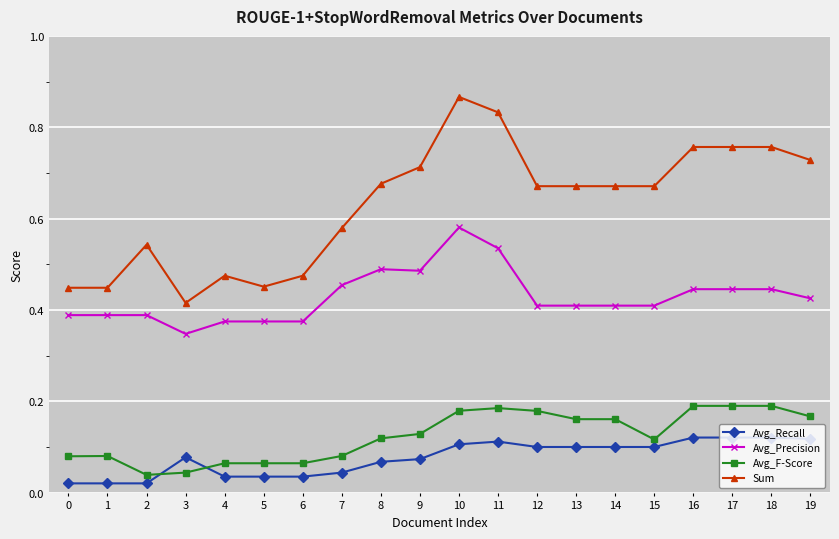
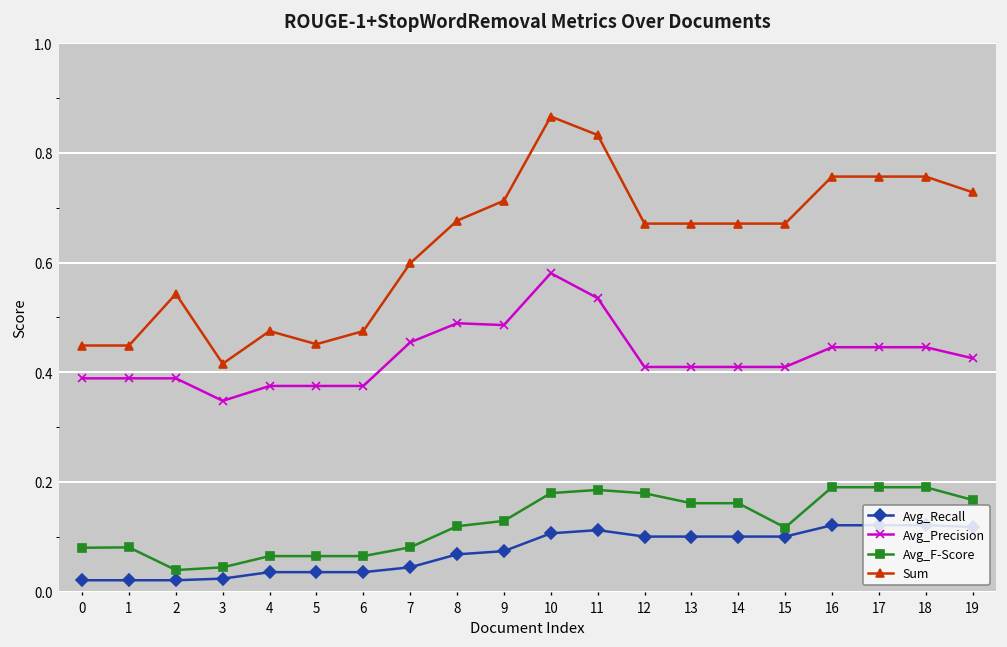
  {
    "Avg_Recall": {
      "0": 0.02,
      "1": 0.02,
      "2": 0.02,
-     "3": 0.08,
+     "3": 0.02,
      "4": 0.04,
      "5": 0.04,
      "6": 0.04,
      "7": 0.04,
      "8": 0.07,
      "9": 0.07,
      "10": 0.11,
      "11": 0.11,
      "12": 0.10,
      "13": 0.10,
      "14": 0.10,
      "15": 0.10,
      "16": 0.12
    },
    "Avg_Precision": {
      "0": 0.39,
      "1": 0.39,
      "2": 0.39,
      "3": 0.35,
      "4": 0.38,
      "5": 0.38,
      "6": 0.38,
      "7": 0.45,
      "8": 0.49,
      "9": 0.49,
      "10": 0.58,
      "11": 0.54,
      "12": 0.41,
      "13": 0.41,
      "14": 0.41,
      "15": 0.41,
      "16": 0.45,
      "17": 0.45,
      "18": 0.45,
      "19": 0.43
    },
    "Avg_F-Score": {
      "0": 0.08,
      "1": 0.08,
      "2": 0.04,
      "3": 0.04,
      "4": 0.06,
      "5": 0.06,
      "6": 0.06,
      "7": 0.08,
      "8": 0.12,
      "9": 0.13,
      "10": 0.18,
      "11": 0.19,
      "12": 0.18,
      "13": 0.16,
      "14": 0.16,
      "15": 0.12,
      "16": 0.19,
      "17": 0.19,
      "18": 0.19,
      "19": 0.17
    },
    "Sum": {
      "0": 0.45,
      "1": 0.45,
      "2": 0.54,
      "3": 0.42,
      "4": 0.48,
      "5": 0.45,
      "6": 0.48,
-     "7": 0.58,
+     "7": 0.60,
      "8": 0.68,
      "9": 0.71,
      "10": 0.87,
      "11": 0.83,
      "12": 0.67,
      "13": 0.67,
      "14": 0.67,
      "15": 0.67,
      "16": 0.76,
      "17": 0.76,
      "18": 0.76,
      "19": 0.73
    }
  }
